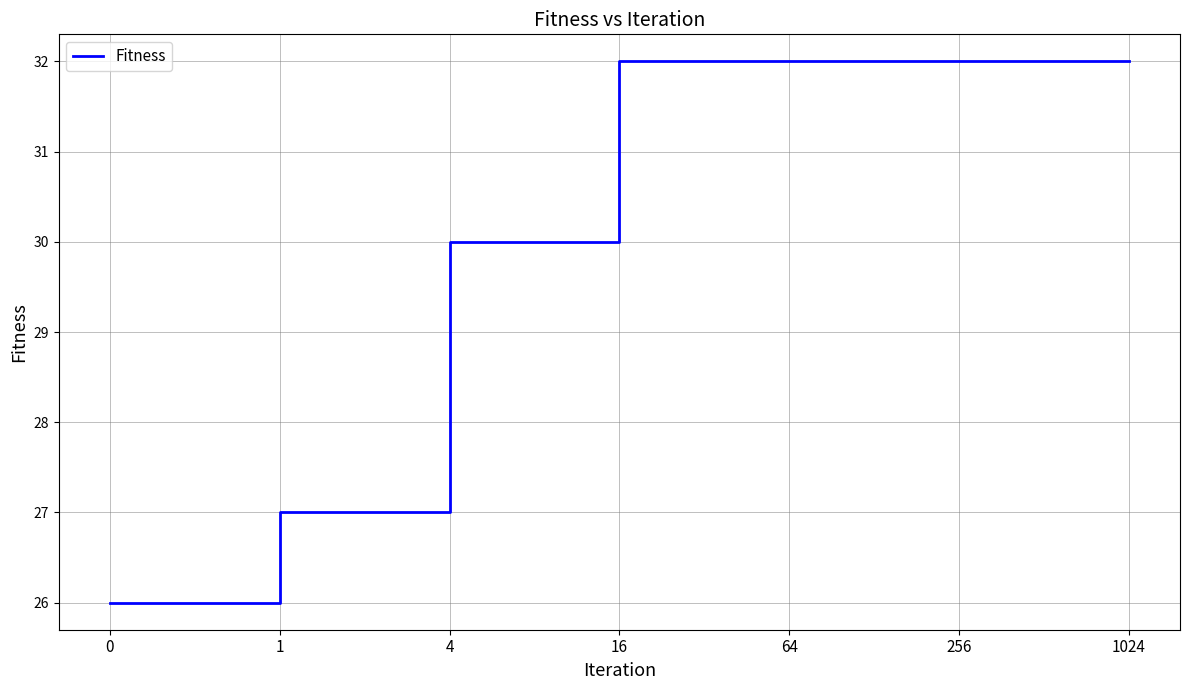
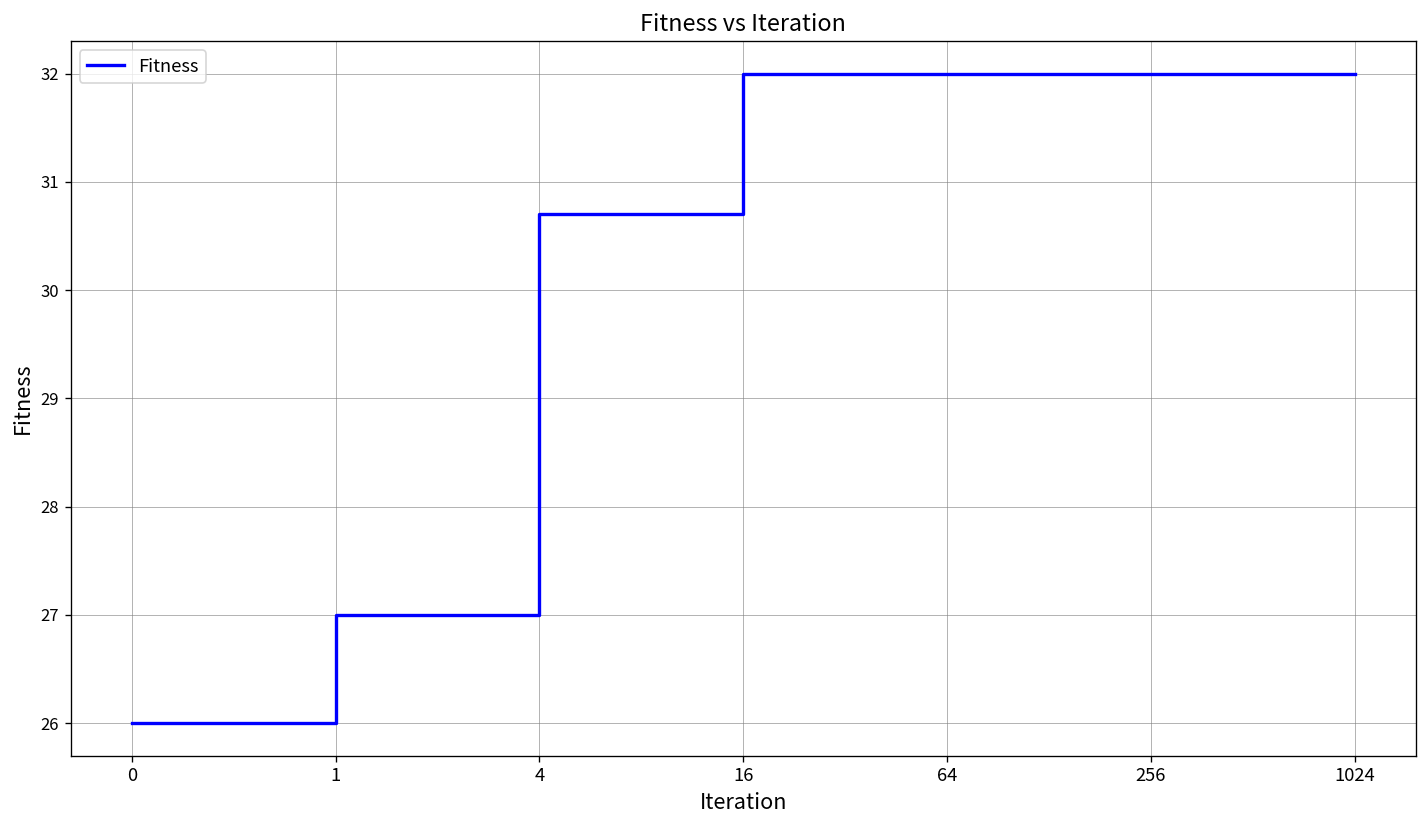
  {
    "0": 26.0,
    "1": 27.0,
-   "4": 30.0,
+   "4": 30.7,
    "16": 32.0,
    "64": 32.0,
    "256": 32.0,
    "1024": 32.0
  }
